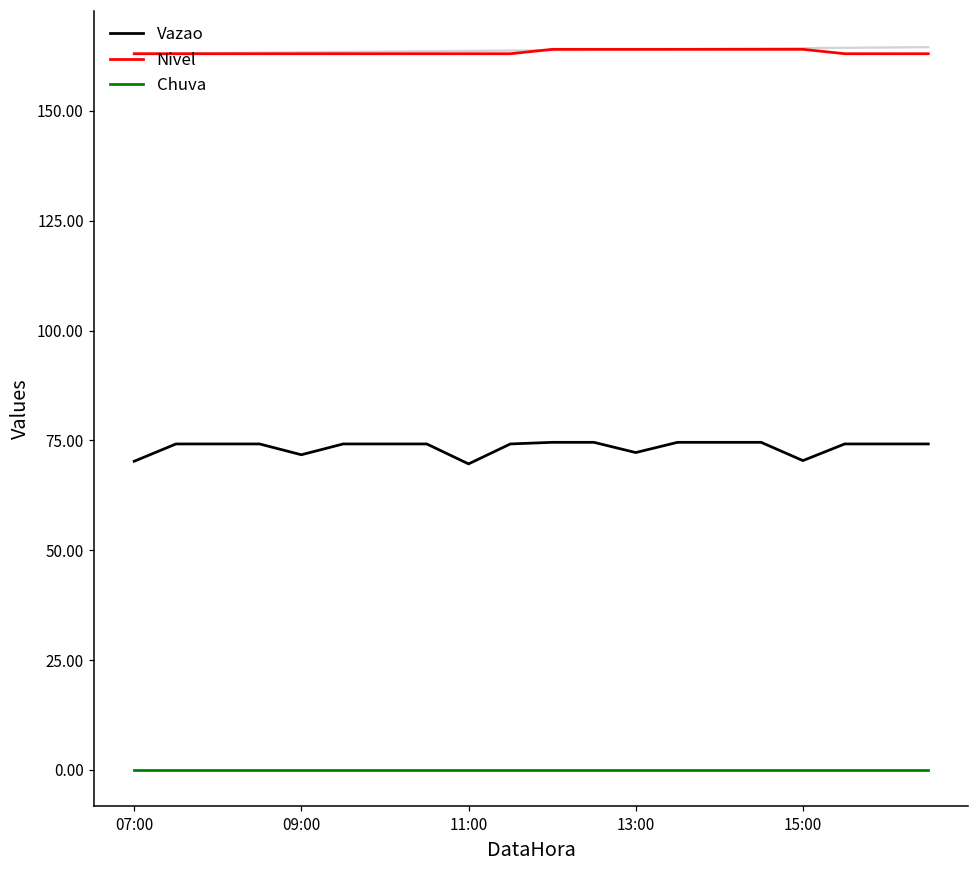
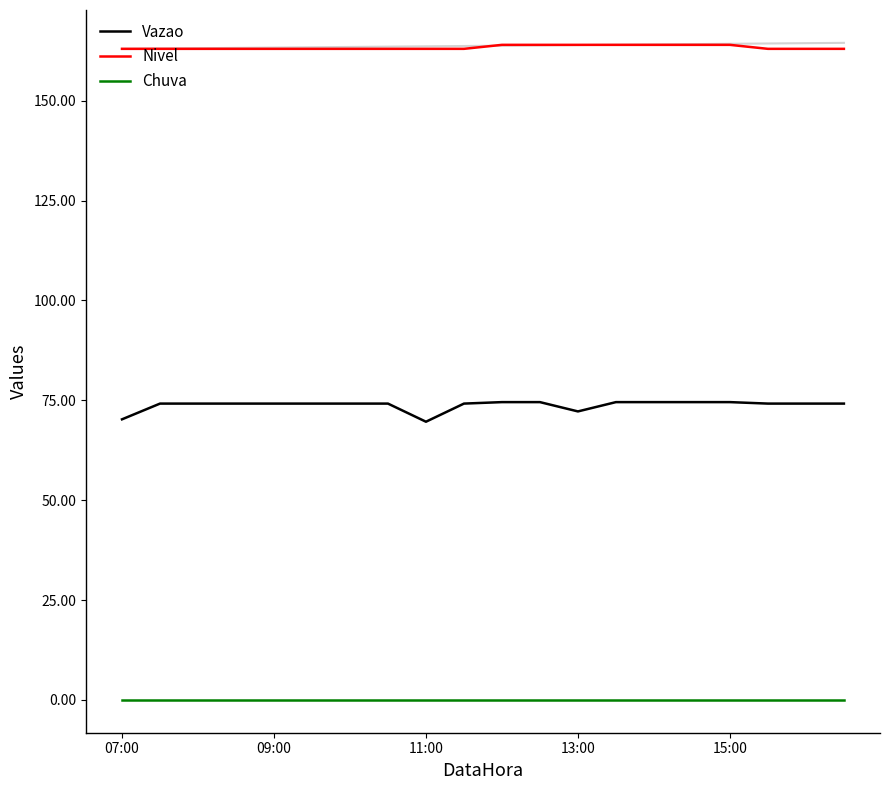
  {
    "Vazao": {
      "07:00": 70,
-     "09:00": 72,
+     "09:00": 74,
      "11:00": 70,
      "13:00": 72,
-     "15:00": 70
+     "15:00": 75
    },
    "Nivel": {
      "09:00": 163,
      "11:00": 163,
      "13:00": 164,
      "15:00": 164
    },
    "Chuva": {
      "07:00": 0,
      "09:00": 0,
      "11:00": 0,
      "13:00": 0,
      "15:00": 0
    }
  }
